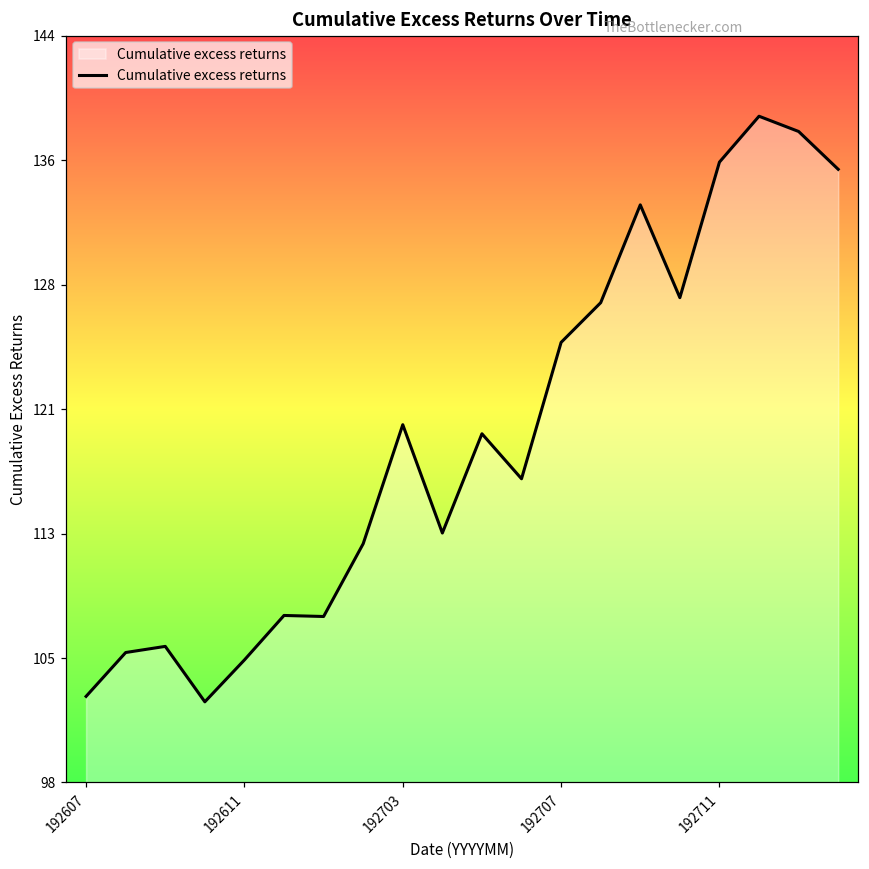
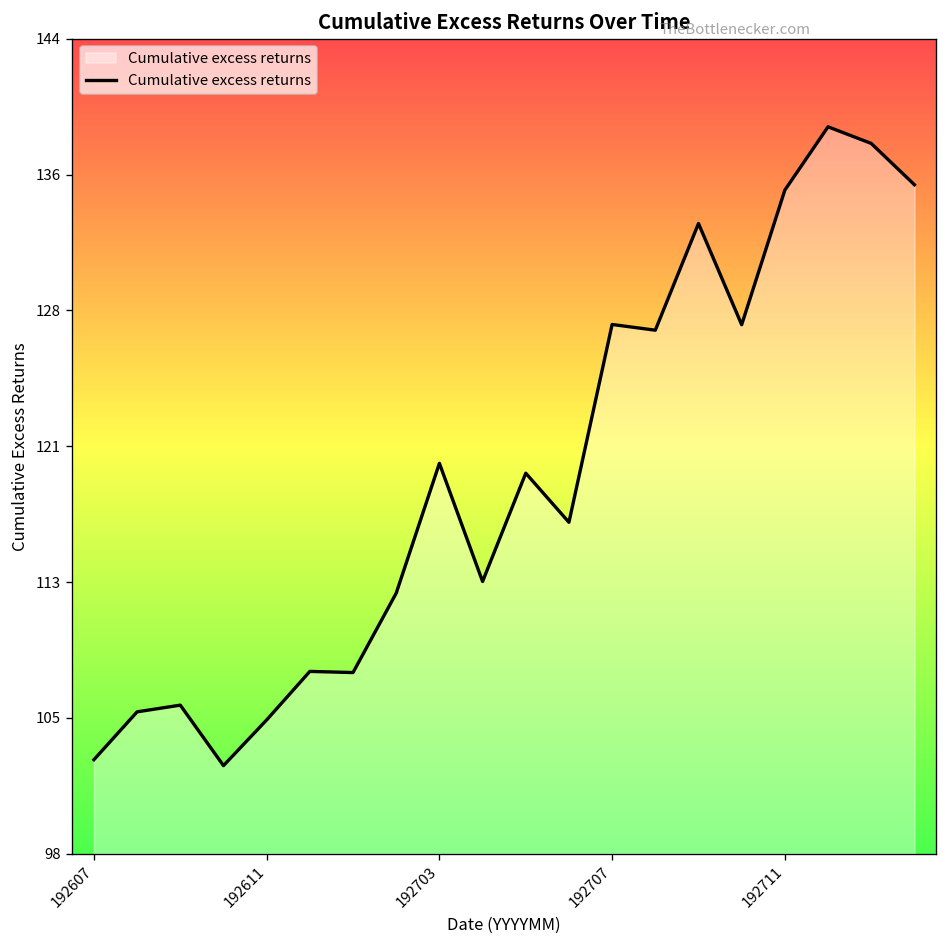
  {
    "192607": 103.0,
    "192611": 105.2,
    "192703": 119.8,
-   "192707": 124.9,
-   "192711": 136.1
+   "192707": 127.7,
+   "192711": 135.3
  }
